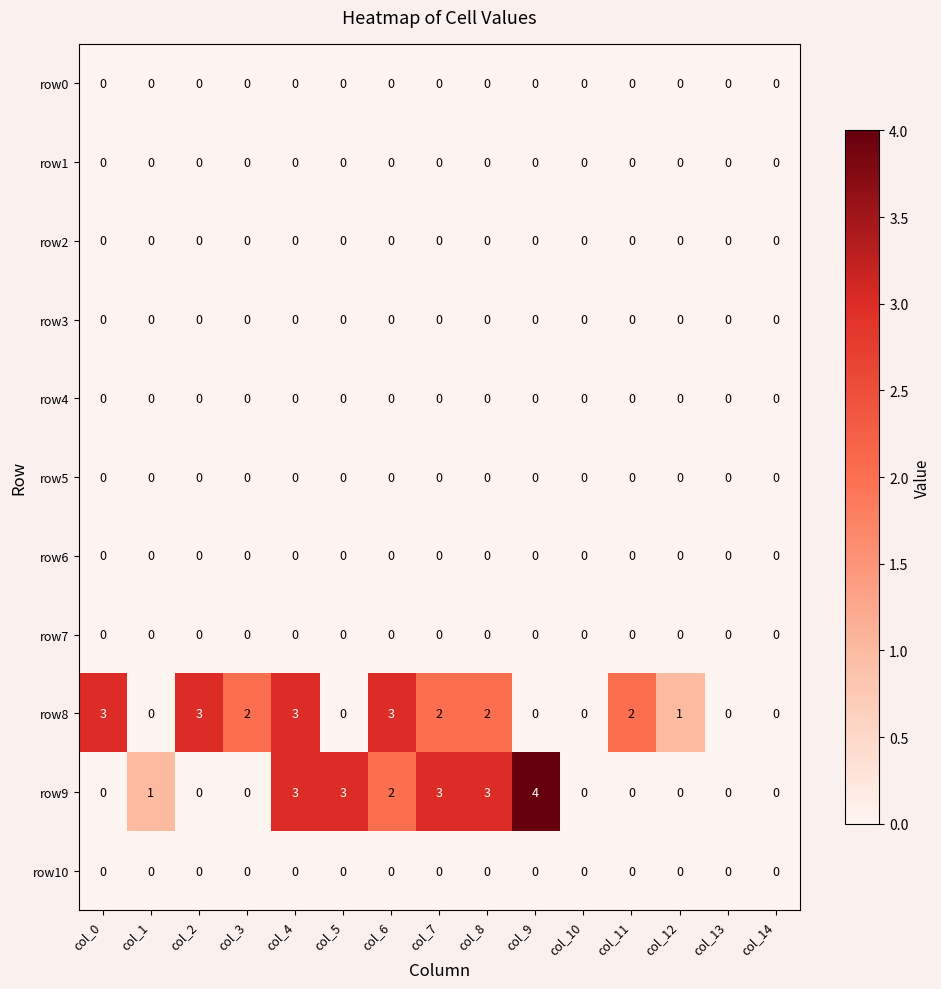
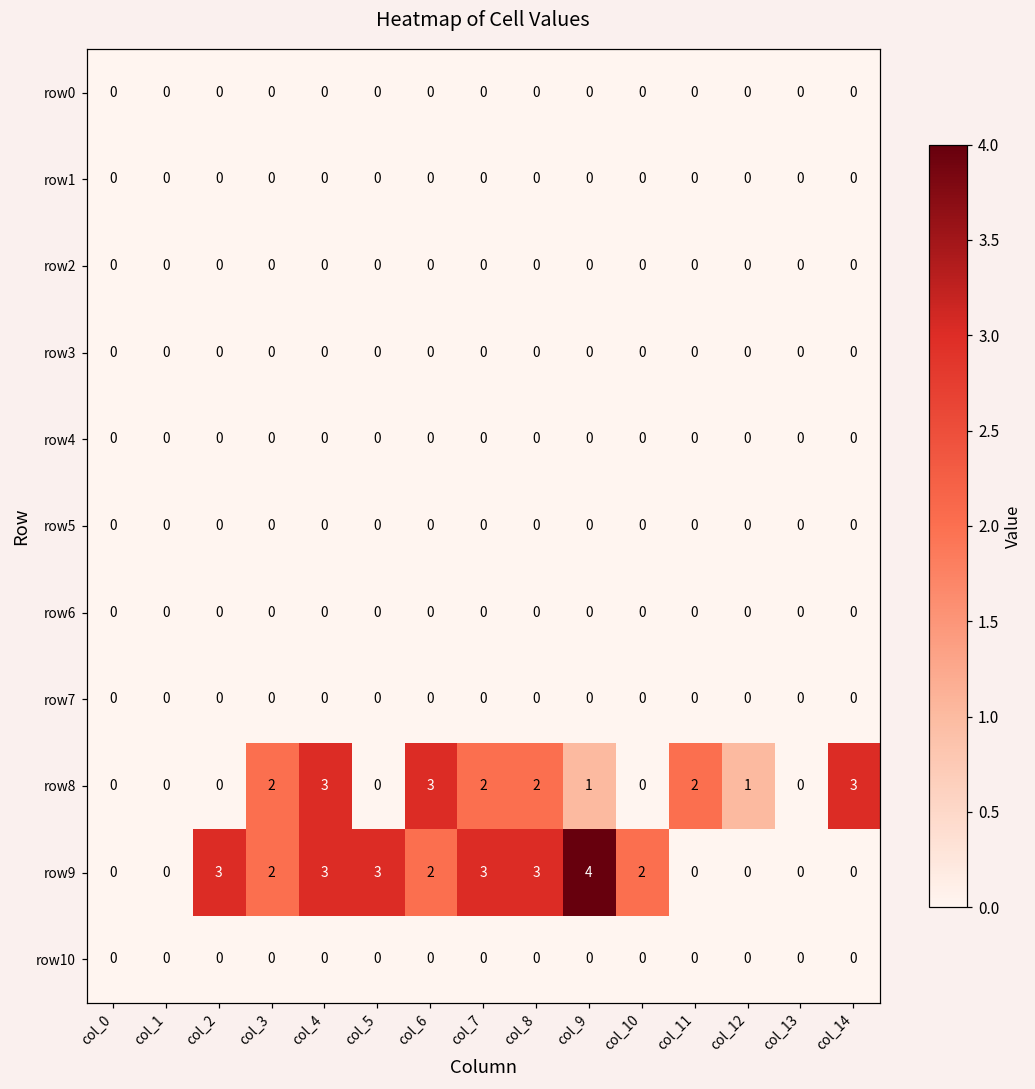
  {
    "row0": {
      "col_0": 0,
      "col_1": 0,
      "col_2": 0,
      "col_3": 0,
      "col_4": 0,
      "col_5": 0,
      "col_6": 0,
      "col_7": 0,
      "col_8": 0,
      "col_9": 0,
      "col_10": 0,
      "col_11": 0,
      "col_12": 0,
      "col_13": 0,
      "col_14": 0
    },
    "row1": {
      "col_0": 0,
      "col_1": 0,
      "col_2": 0,
      "col_3": 0,
      "col_4": 0,
      "col_5": 0,
      "col_6": 0,
      "col_7": 0,
      "col_8": 0,
      "col_9": 0,
      "col_10": 0,
      "col_11": 0,
      "col_12": 0,
      "col_13": 0,
      "col_14": 0
    },
    "row2": {
      "col_0": 0,
      "col_1": 0,
      "col_2": 0,
      "col_3": 0,
      "col_4": 0,
      "col_5": 0,
      "col_6": 0,
      "col_7": 0,
      "col_8": 0,
      "col_9": 0,
      "col_10": 0,
      "col_11": 0,
      "col_12": 0,
      "col_13": 0,
      "col_14": 0
    },
    "row3": {
      "col_0": 0,
      "col_1": 0,
      "col_2": 0,
      "col_3": 0,
      "col_4": 0,
      "col_5": 0,
      "col_6": 0,
      "col_7": 0,
      "col_8": 0,
      "col_9": 0,
      "col_10": 0,
      "col_11": 0,
      "col_12": 0,
      "col_13": 0,
      "col_14": 0
    },
    "row4": {
      "col_0": 0,
      "col_1": 0,
      "col_2": 0,
      "col_3": 0,
      "col_4": 0,
      "col_5": 0,
      "col_6": 0,
      "col_7": 0,
      "col_8": 0,
      "col_9": 0,
      "col_10": 0,
      "col_11": 0,
      "col_12": 0,
      "col_13": 0,
      "col_14": 0
    },
    "row5": {
      "col_0": 0,
      "col_1": 0,
      "col_2": 0,
      "col_3": 0,
      "col_4": 0,
      "col_5": 0,
      "col_6": 0,
      "col_7": 0,
      "col_8": 0,
      "col_9": 0,
      "col_10": 0,
      "col_11": 0,
      "col_12": 0,
      "col_13": 0,
      "col_14": 0
    },
    "row6": {
      "col_0": 0,
      "col_1": 0,
      "col_2": 0,
      "col_3": 0,
      "col_4": 0,
      "col_5": 0,
      "col_6": 0,
      "col_7": 0,
      "col_8": 0,
      "col_9": 0,
      "col_10": 0,
      "col_11": 0,
      "col_12": 0,
      "col_13": 0,
      "col_14": 0
    },
    "row7": {
      "col_0": 0,
      "col_1": 0,
      "col_2": 0,
      "col_3": 0,
      "col_4": 0,
      "col_5": 0,
      "col_6": 0,
      "col_7": 0,
      "col_8": 0,
      "col_9": 0,
      "col_10": 0,
      "col_11": 0,
      "col_12": 0,
      "col_13": 0,
      "col_14": 0
    },
    "row8": {
-     "col_0": 3,
+     "col_0": 0,
      "col_1": 0,
-     "col_2": 3,
+     "col_2": 0,
      "col_3": 2,
      "col_4": 3,
      "col_5": 0,
      "col_6": 3,
      "col_7": 2,
      "col_8": 2,
-     "col_9": 0,
+     "col_9": 1,
      "col_10": 0,
      "col_11": 2,
      "col_12": 1,
      "col_13": 0,
-     "col_14": 0
+     "col_14": 3
    },
    "row9": {
      "col_0": 0,
-     "col_1": 1,
-     "col_2": 0,
-     "col_3": 0,
+     "col_1": 0,
+     "col_2": 3,
+     "col_3": 2,
      "col_4": 3,
      "col_5": 3,
      "col_6": 2,
      "col_7": 3,
      "col_8": 3,
      "col_9": 4,
-     "col_10": 0,
+     "col_10": 2,
      "col_11": 0,
      "col_12": 0,
      "col_13": 0,
      "col_14": 0
    },
    "row10": {
      "col_0": 0,
      "col_1": 0,
      "col_2": 0,
      "col_3": 0,
      "col_4": 0,
      "col_5": 0,
      "col_6": 0,
      "col_7": 0,
      "col_8": 0,
      "col_9": 0,
      "col_10": 0,
      "col_11": 0,
      "col_12": 0,
      "col_13": 0,
      "col_14": 0
    }
  }
